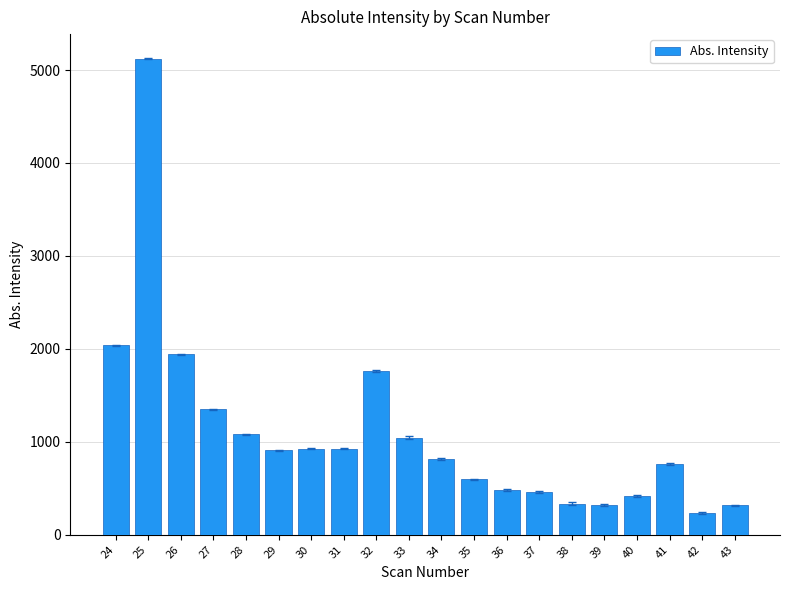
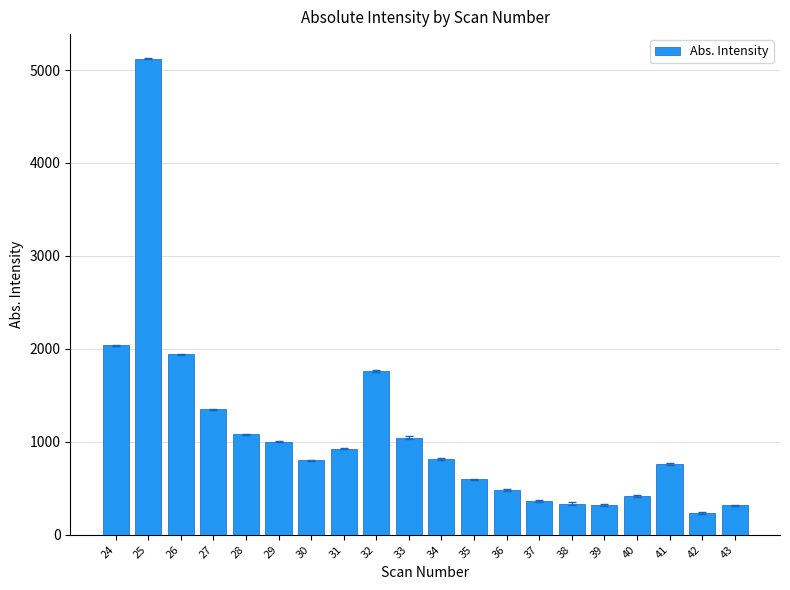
  {
    "Abs. Intensity": {
      "24": 2000,
      "25": 5100,
      "26": 1900,
      "27": 1400,
      "28": 1100,
-     "29": 900,
-     "30": 900,
+     "29": 1000,
+     "30": 800,
      "31": 900,
      "32": 1800,
      "33": 1000,
      "34": 800,
      "35": 600,
      "36": 500,
-     "37": 500,
+     "37": 400,
      "38": 300,
      "39": 300,
      "40": 400,
      "41": 800,
      "42": 200,
      "43": 300
    }
  }
